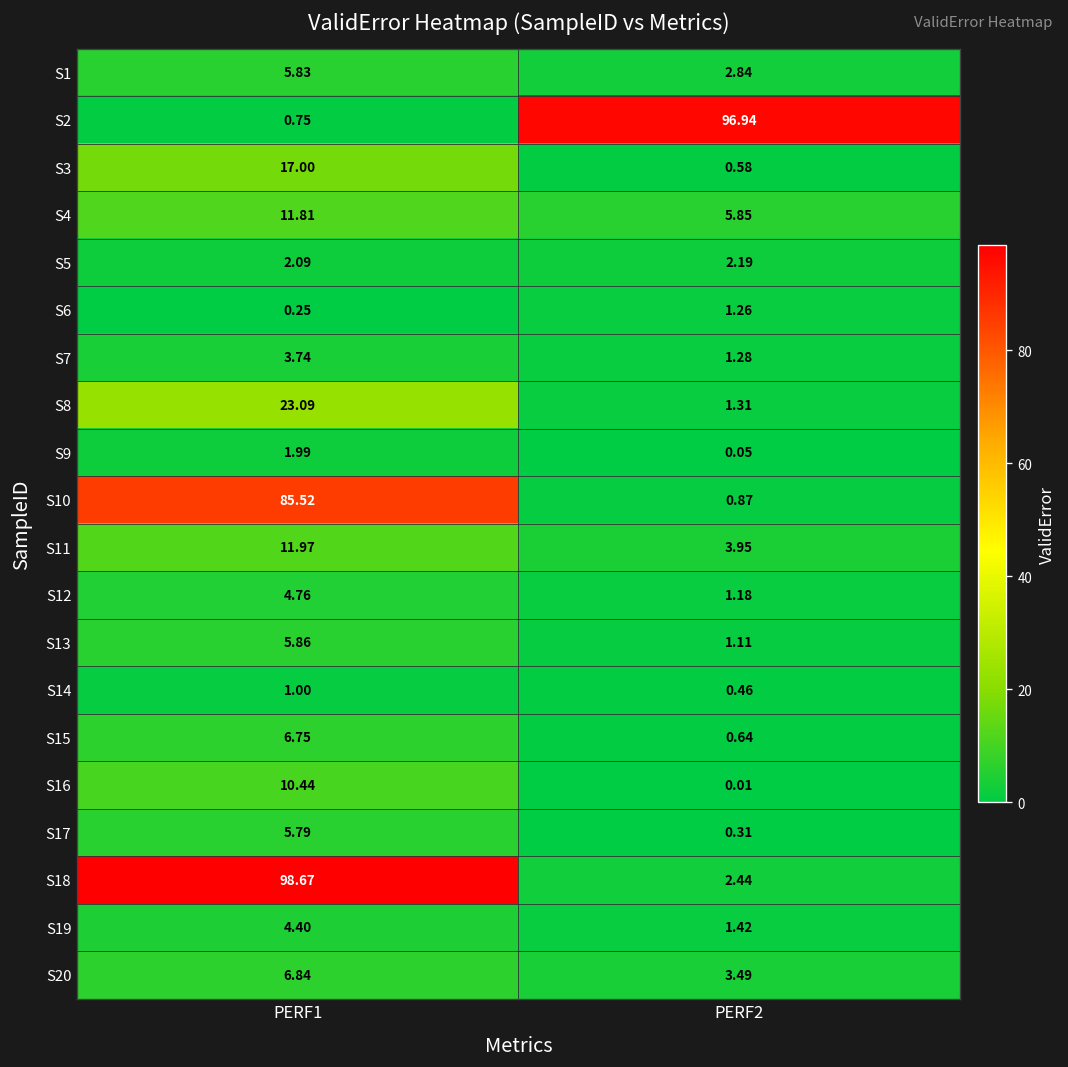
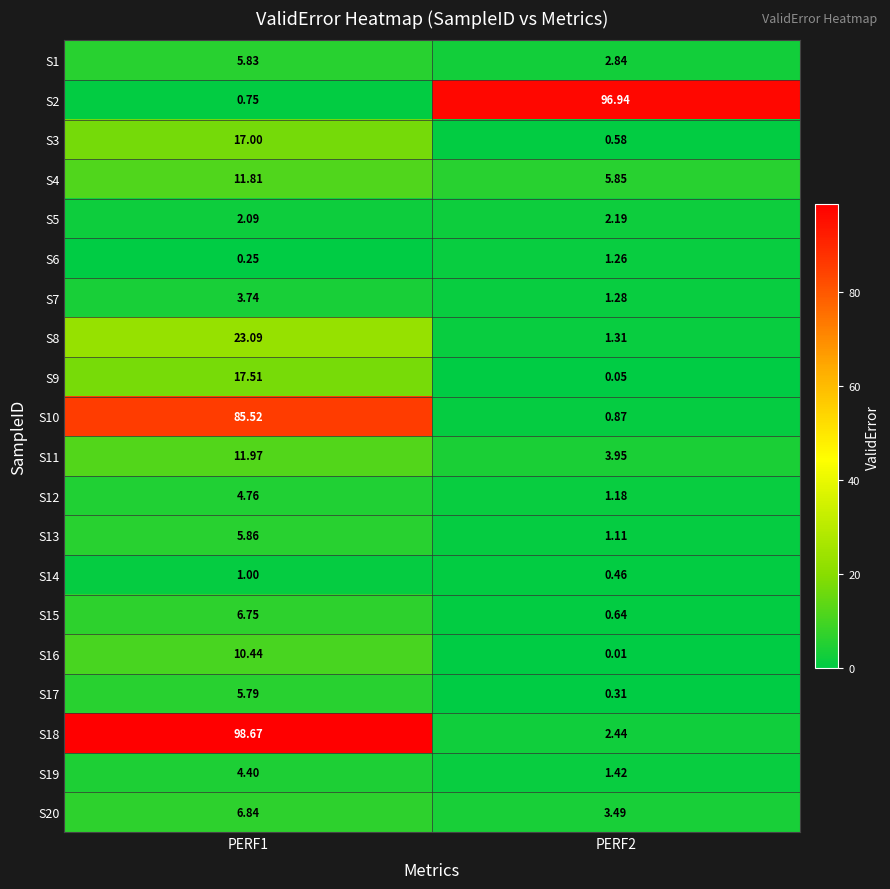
  {
    "S1": {
      "PERF1": 5.83,
      "PERF2": 2.84
    },
    "S2": {
      "PERF1": 0.75,
      "PERF2": 96.94
    },
    "S3": {
      "PERF1": 17.00,
      "PERF2": 0.58
    },
    "S4": {
      "PERF1": 11.81,
      "PERF2": 5.85
    },
    "S5": {
      "PERF1": 2.09,
      "PERF2": 2.19
    },
    "S6": {
      "PERF1": 0.25,
      "PERF2": 1.26
    },
    "S7": {
      "PERF1": 3.74,
      "PERF2": 1.28
    },
    "S8": {
      "PERF1": 23.09,
      "PERF2": 1.31
    },
    "S9": {
-     "PERF1": 1.99,
+     "PERF1": 17.51,
      "PERF2": 0.05
    },
    "S10": {
      "PERF1": 85.52,
      "PERF2": 0.87
    },
    "S11": {
      "PERF1": 11.97,
      "PERF2": 3.95
    },
    "S12": {
      "PERF1": 4.76,
      "PERF2": 1.18
    },
    "S13": {
      "PERF1": 5.86,
      "PERF2": 1.11
    },
    "S14": {
      "PERF1": 1.00,
      "PERF2": 0.46
    },
    "S15": {
      "PERF1": 6.75,
      "PERF2": 0.64
    },
    "S16": {
      "PERF1": 10.44,
      "PERF2": 0.01
    },
    "S17": {
      "PERF1": 5.79,
      "PERF2": 0.31
    },
    "S18": {
      "PERF1": 98.67,
      "PERF2": 2.44
    },
    "S19": {
      "PERF1": 4.40,
      "PERF2": 1.42
    },
    "S20": {
      "PERF1": 6.84,
      "PERF2": 3.49
    }
  }
